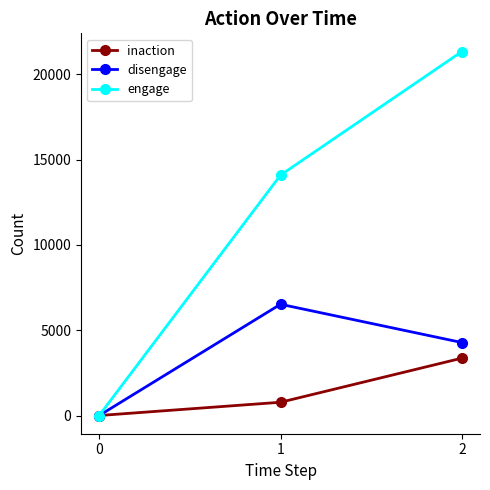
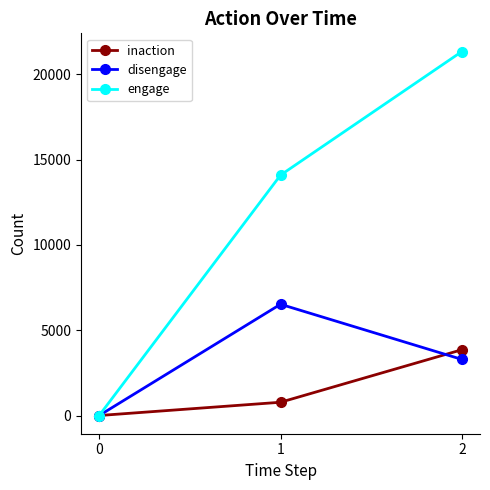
  {
    "inaction": {
      "1": 800,
-     "2": 3400
+     "2": 3900
    },
    "disengage": {
      "1": 6500,
-     "2": 4300
+     "2": 3300
    },
    "engage": {
      "1": 14100,
      "2": 21300
    }
  }
